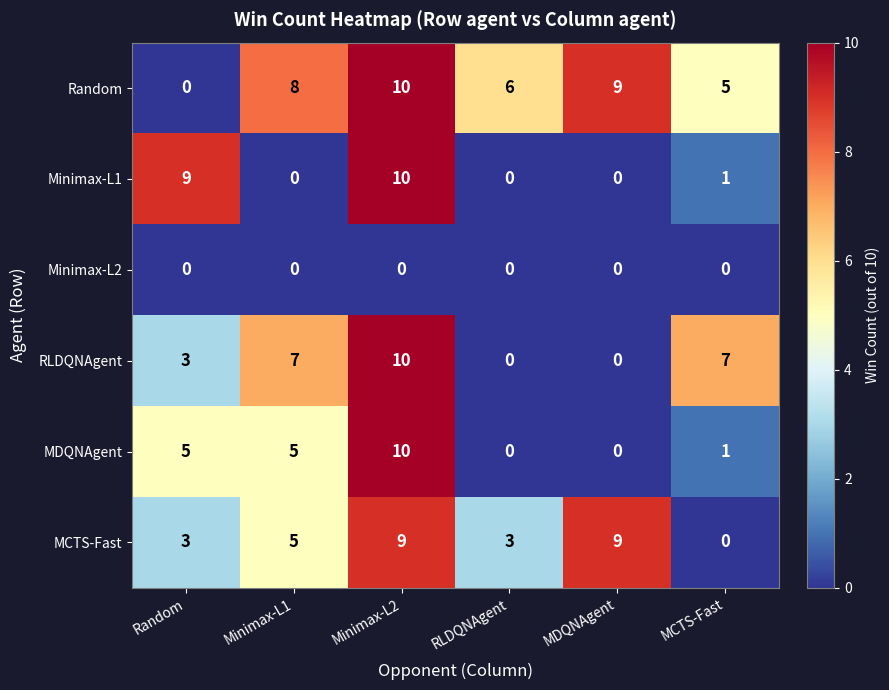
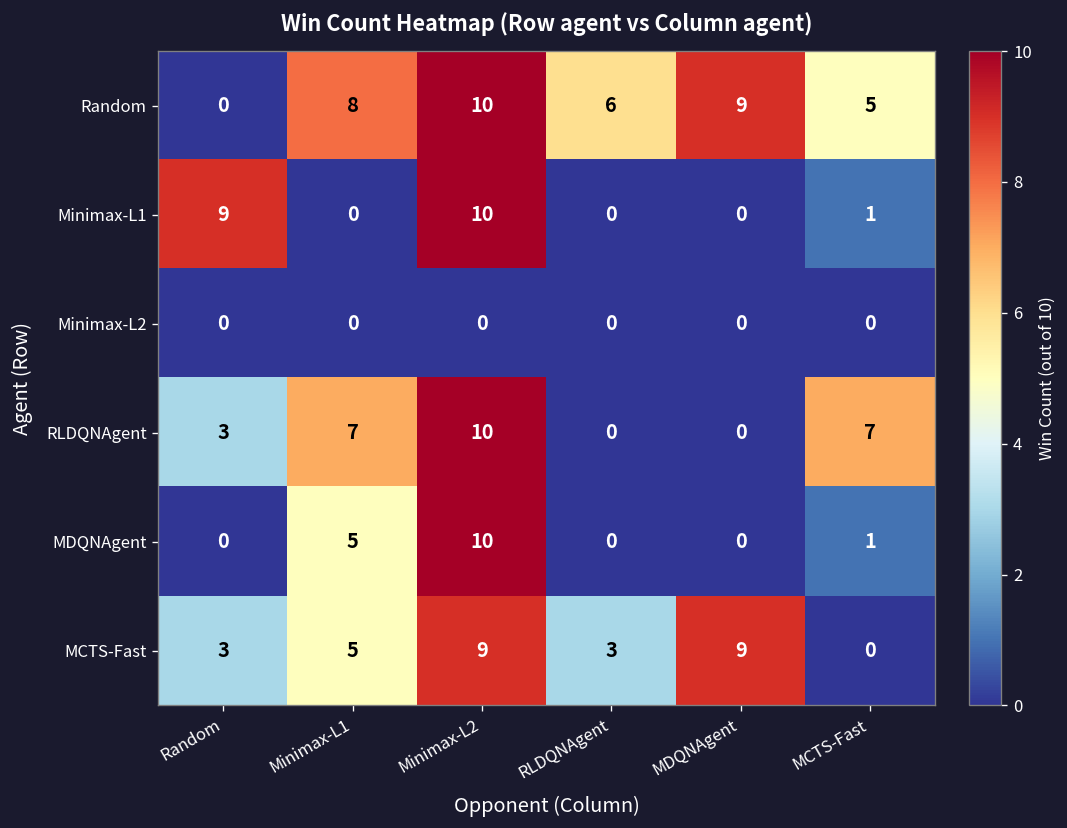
  {
    "Random": {
      "Random": 0,
      "Minimax-L1": 8,
      "Minimax-L2": 10,
      "RLDQNAgent": 6,
      "MDQNAgent": 9,
      "MCTS-Fast": 5
    },
    "Minimax-L1": {
      "Random": 9,
      "Minimax-L1": 0,
      "Minimax-L2": 10,
      "RLDQNAgent": 0,
      "MDQNAgent": 0,
      "MCTS-Fast": 1
    },
    "Minimax-L2": {
      "Random": 0,
      "Minimax-L1": 0,
      "Minimax-L2": 0,
      "RLDQNAgent": 0,
      "MDQNAgent": 0,
      "MCTS-Fast": 0
    },
    "RLDQNAgent": {
      "Random": 3,
      "Minimax-L1": 7,
      "Minimax-L2": 10,
      "RLDQNAgent": 0,
      "MDQNAgent": 0,
      "MCTS-Fast": 7
    },
    "MDQNAgent": {
-     "Random": 5,
+     "Random": 0,
      "Minimax-L1": 5,
      "Minimax-L2": 10,
      "RLDQNAgent": 0,
      "MDQNAgent": 0,
      "MCTS-Fast": 1
    },
    "MCTS-Fast": {
      "Random": 3,
      "Minimax-L1": 5,
      "Minimax-L2": 9,
      "RLDQNAgent": 3,
      "MDQNAgent": 9,
      "MCTS-Fast": 0
    }
  }
